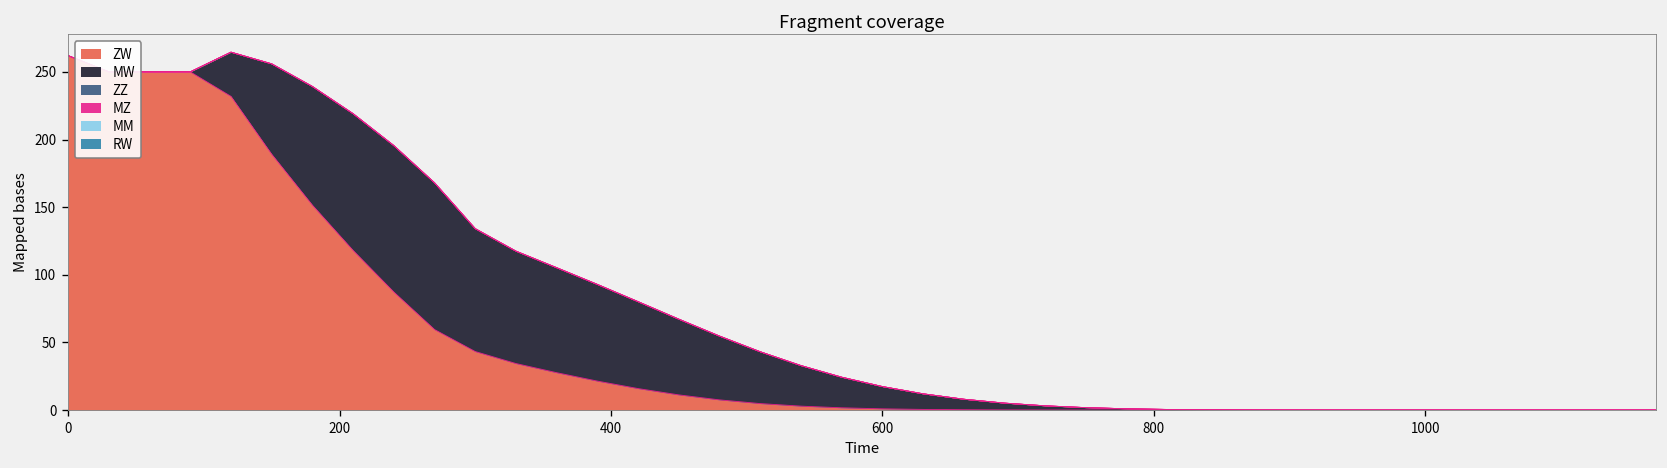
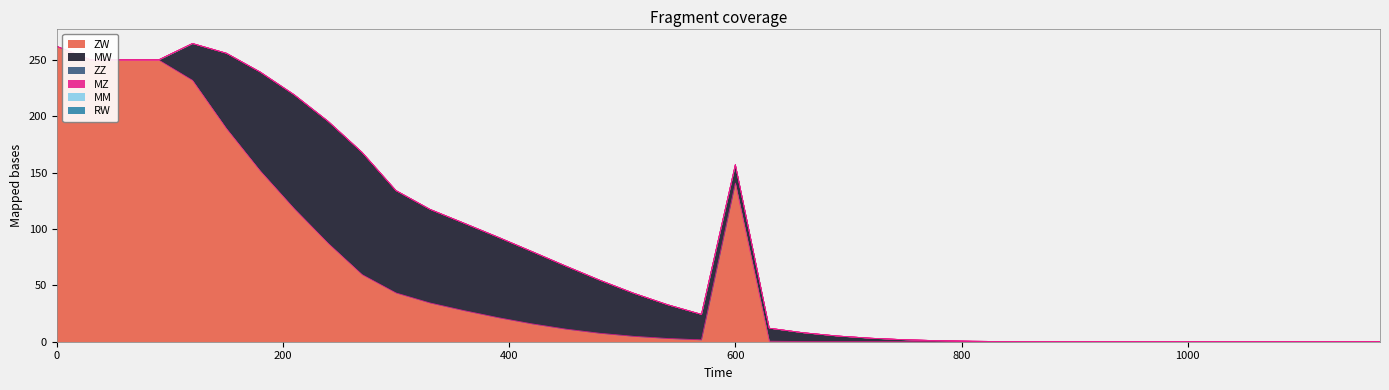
  {
    "ZW": {
-     "600": 1
+     "600": 141
    }
  }
